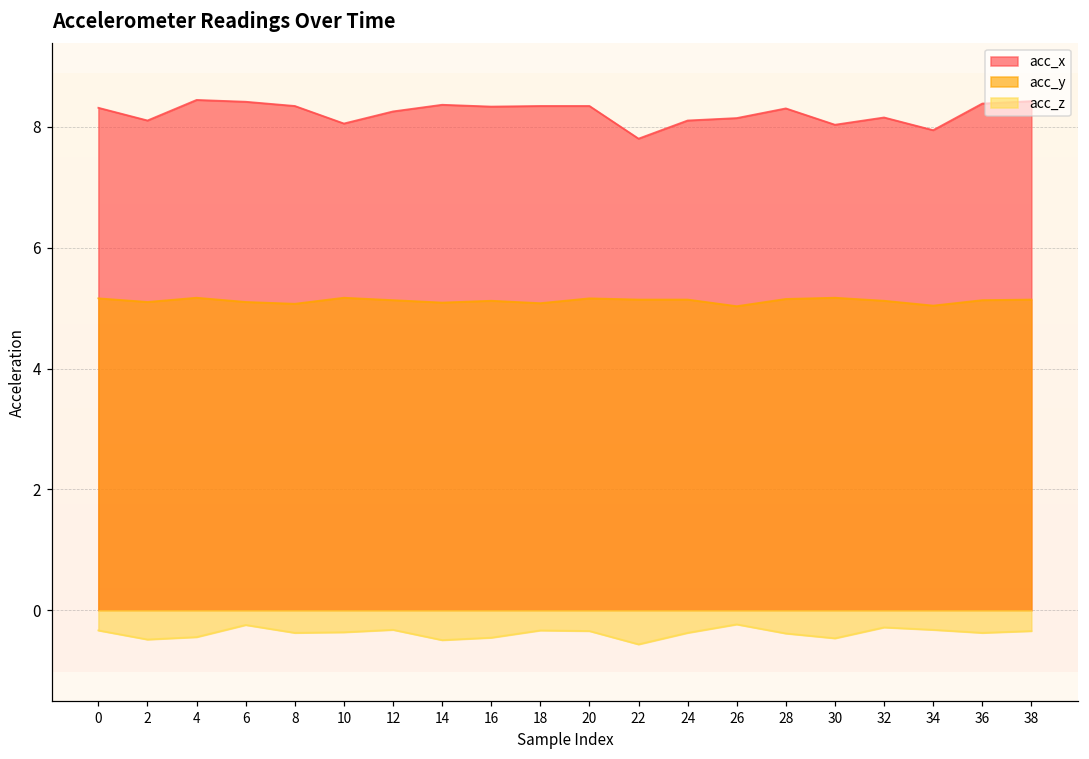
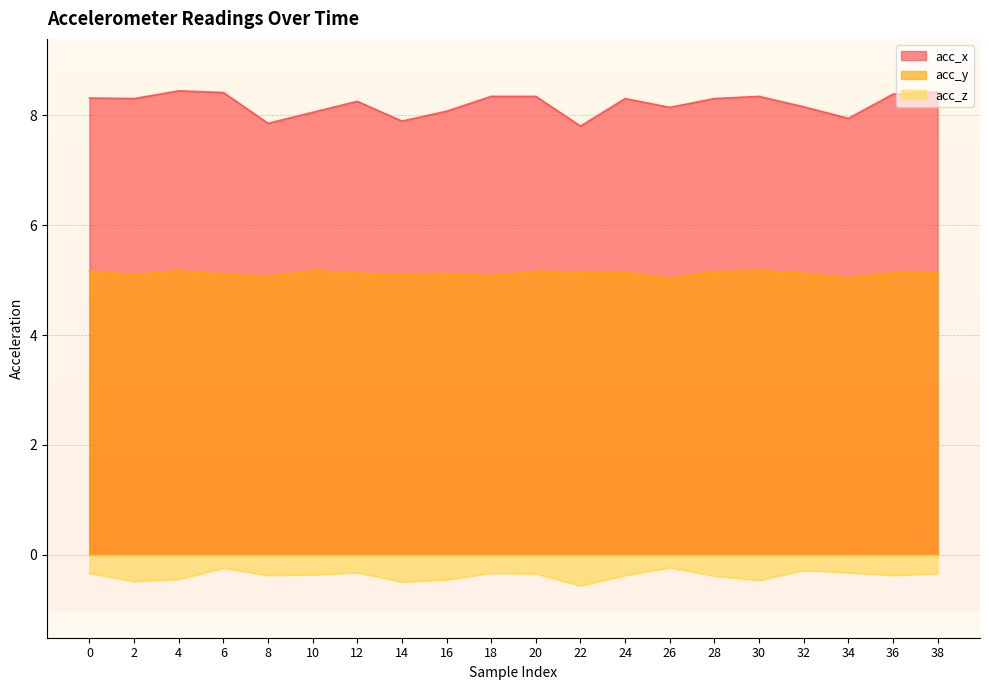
  {
    "acc_x": {
      "0": 8.3,
-     "2": 8.1,
+     "2": 8.3,
      "4": 8.4,
      "6": 8.4,
-     "8": 8.3,
+     "8": 7.9,
      "10": 8.1,
      "12": 8.3,
-     "14": 8.4,
-     "16": 8.3,
+     "14": 7.9,
+     "16": 8.1,
      "18": 8.3,
      "20": 8.3,
      "22": 7.8,
-     "24": 8.1,
+     "24": 8.3,
      "26": 8.1,
      "28": 8.3,
-     "30": 8.0,
+     "30": 8.3,
      "32": 8.2,
      "34": 7.9,
      "36": 8.4
    }
  }
